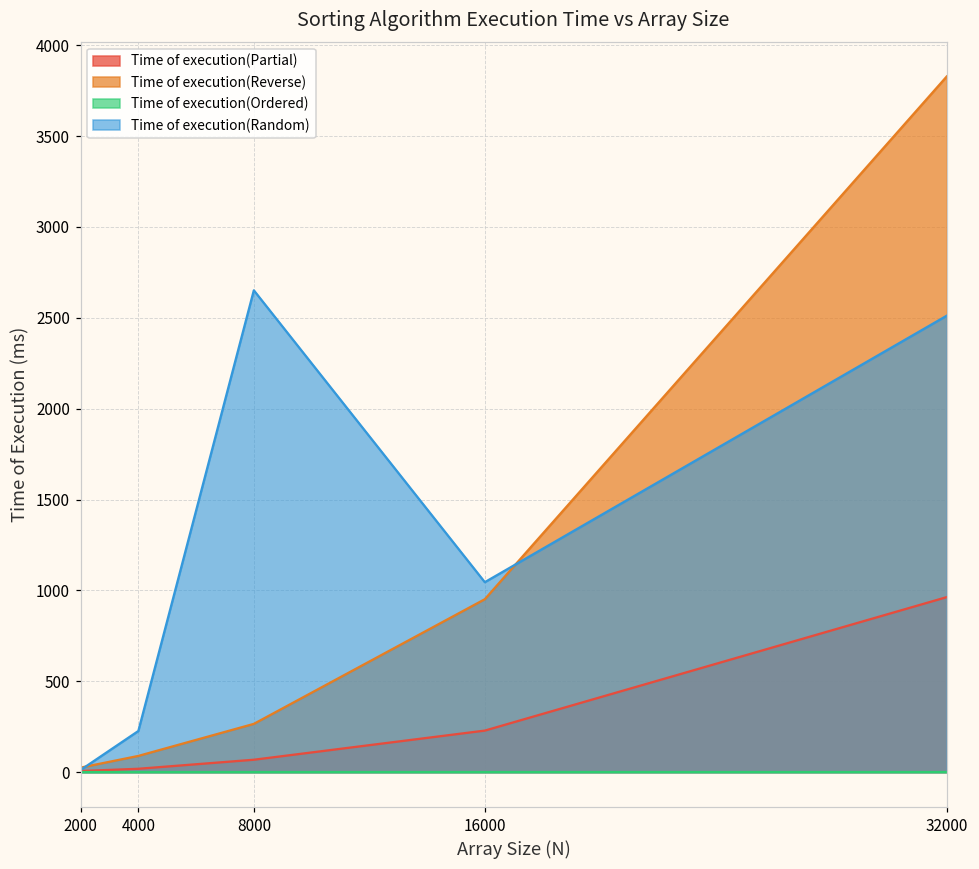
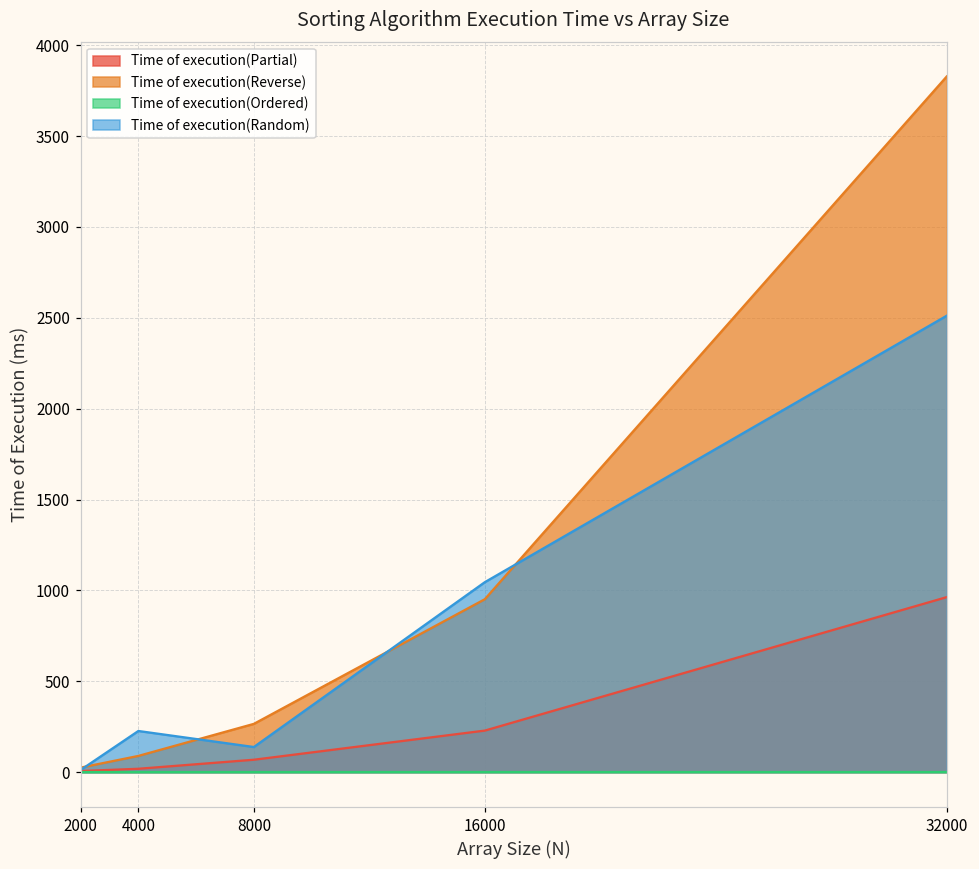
  {
    "Time of execution(Ordered)": {
      "4000": 0,
      "8000": 0,
      "16000": 0,
      "32000": 0
    },
    "Time of execution(Random)": {
      "4000": 230,
-     "8000": 2650,
+     "8000": 140,
      "16000": 1040,
      "32000": 2510
    }
  }
